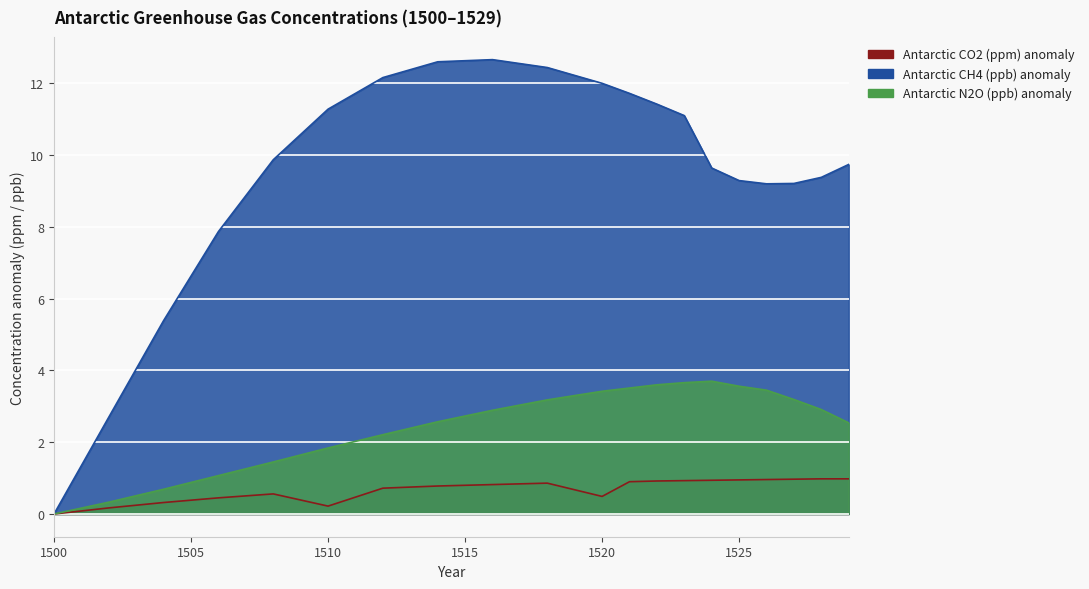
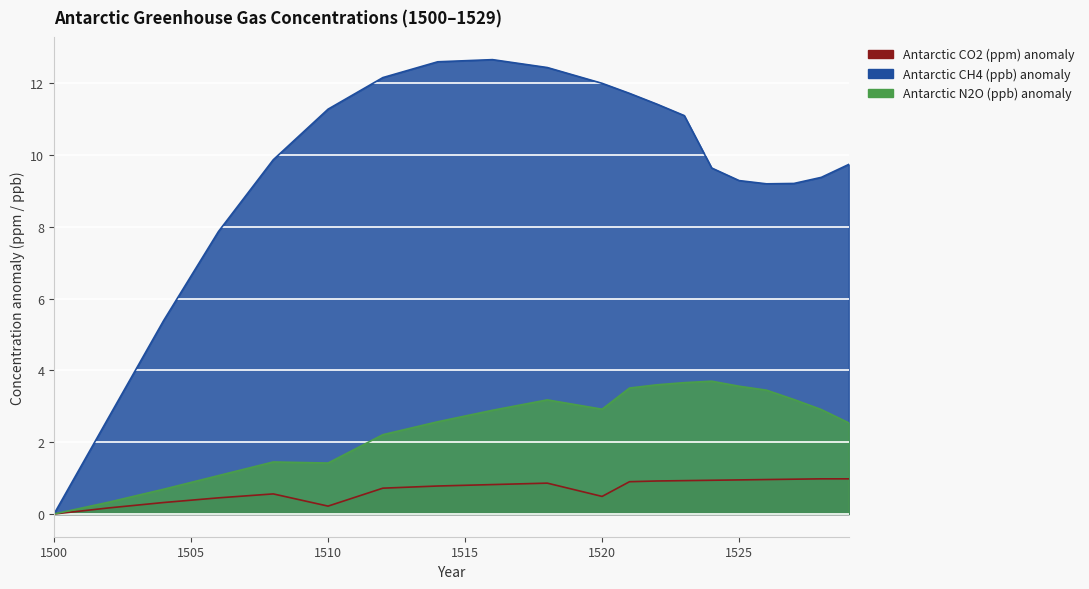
  {
    "Antarctic CO2 (ppm) anomaly": {
      "1510": 0.2,
      "1520": 0.5,
      "1525": 0.9
    },
    "Antarctic CH4 (ppb) anomaly": {
      "1510": 11.3,
      "1520": 12.0,
      "1525": 9.3
    },
    "Antarctic N2O (ppb) anomaly": {
-     "1510": 1.8,
-     "1520": 3.4,
+     "1510": 1.4,
+     "1520": 2.9,
      "1525": 3.6
    }
  }
